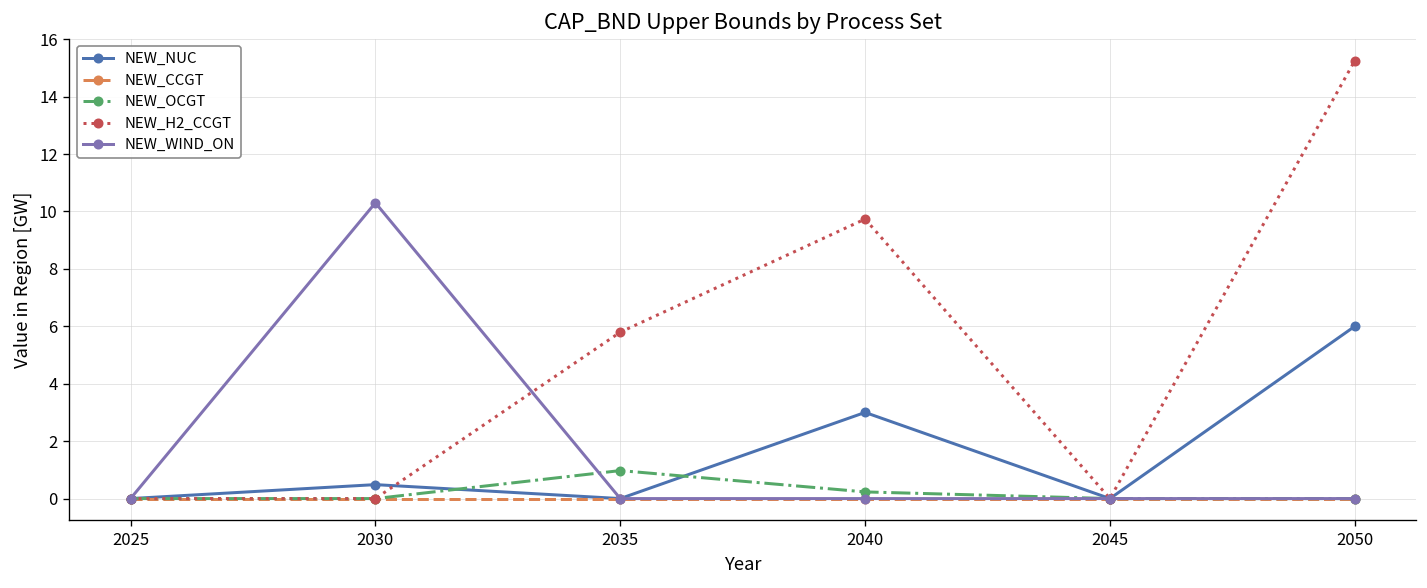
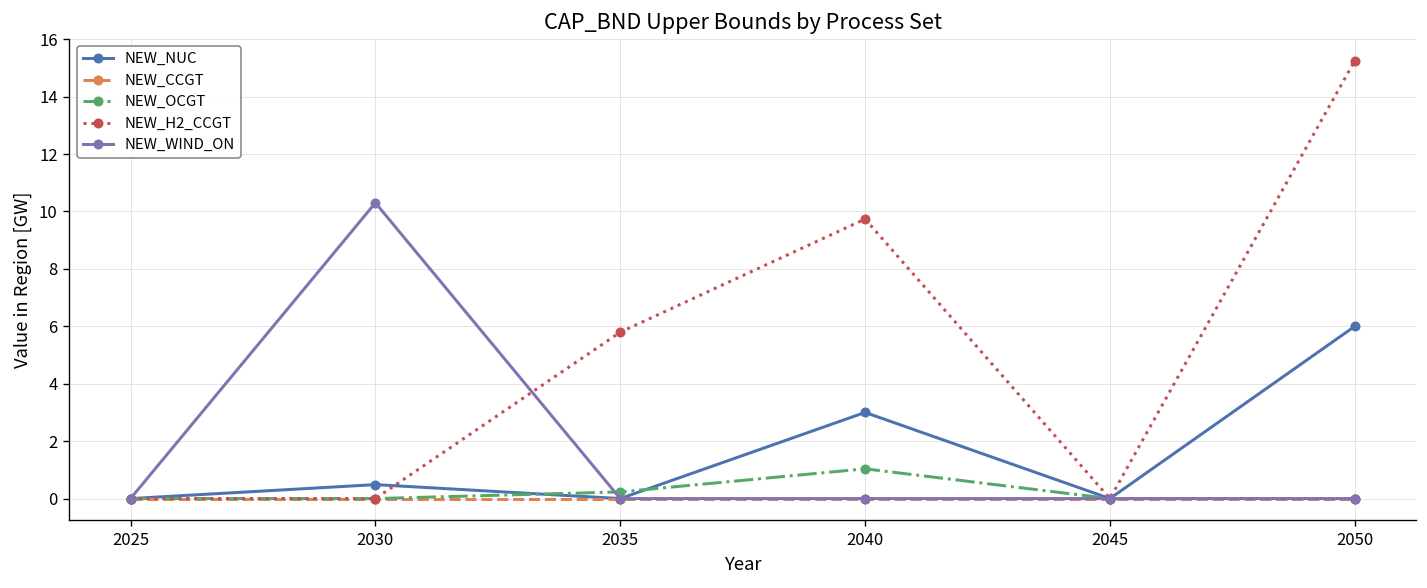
  {
    "NEW_OCGT": {
-     "2035": 1.0,
-     "2040": 0.2
+     "2035": 0.2,
+     "2040": 1.0
    }
  }
